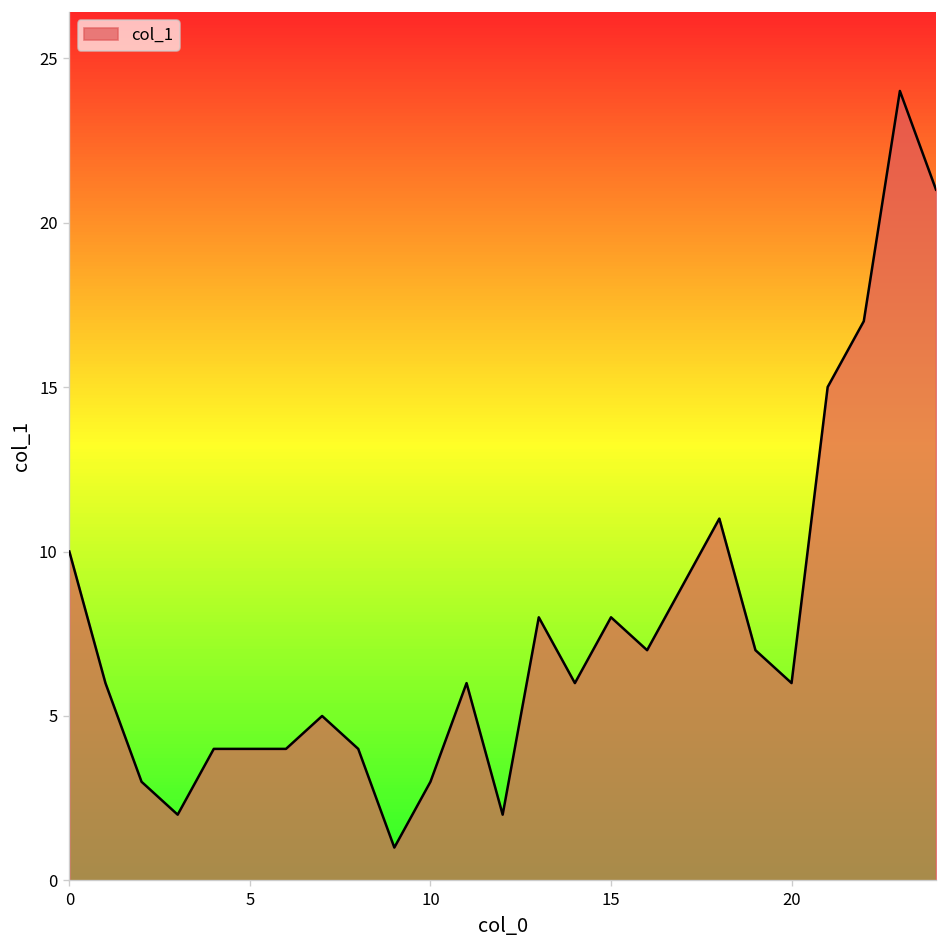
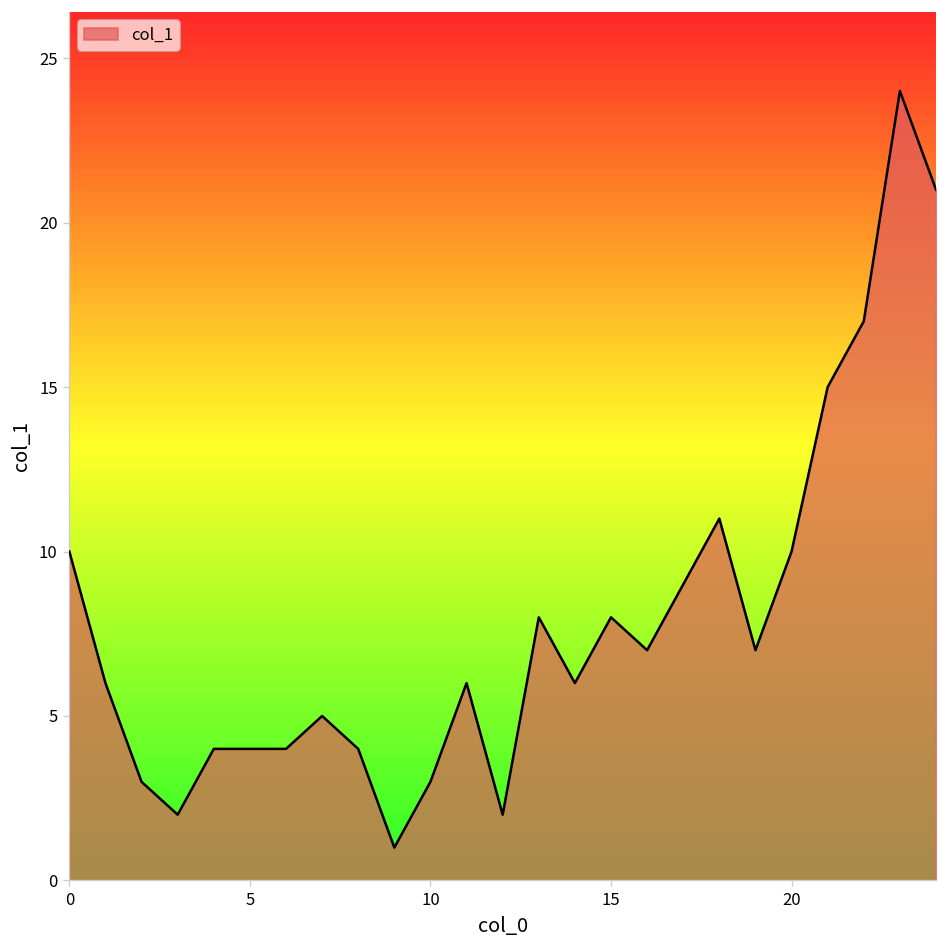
  {
    "0": 10,
    "5": 4,
    "10": 3,
    "15": 8,
-   "20": 6
+   "20": 10
  }
